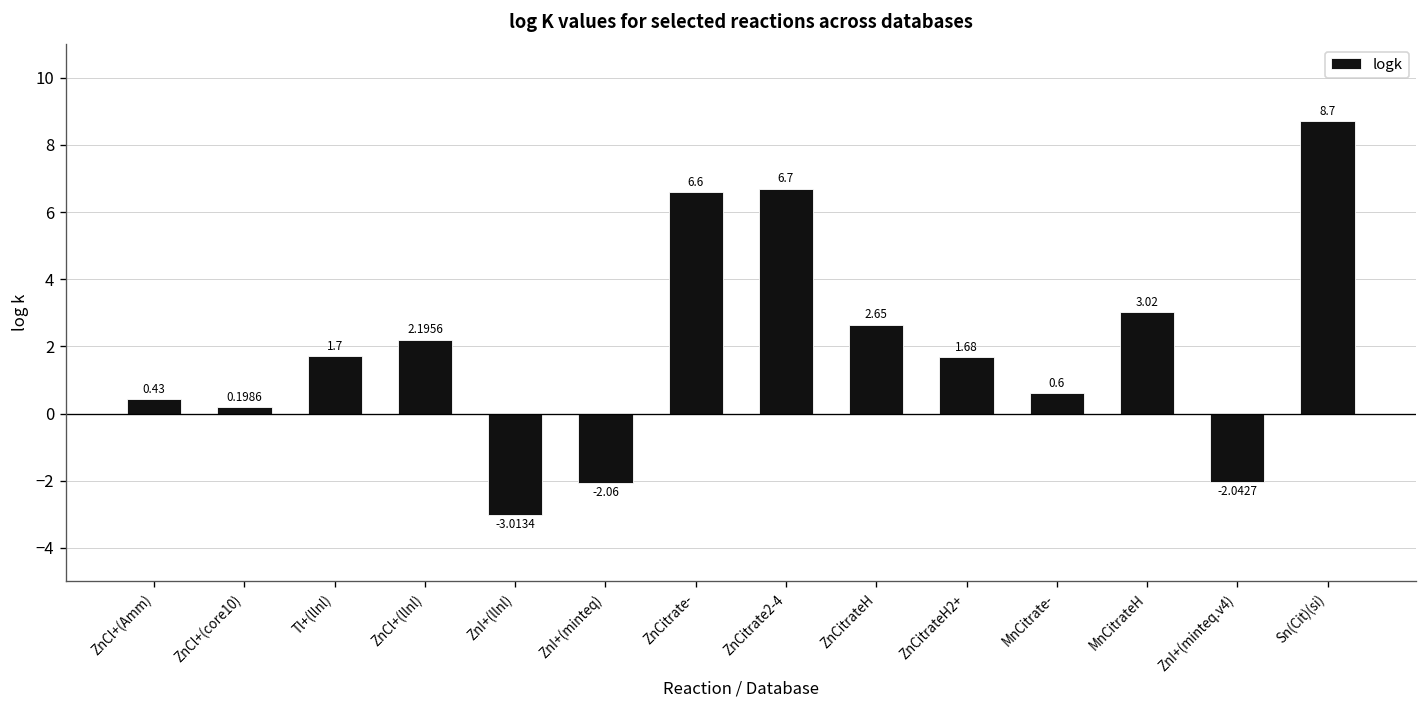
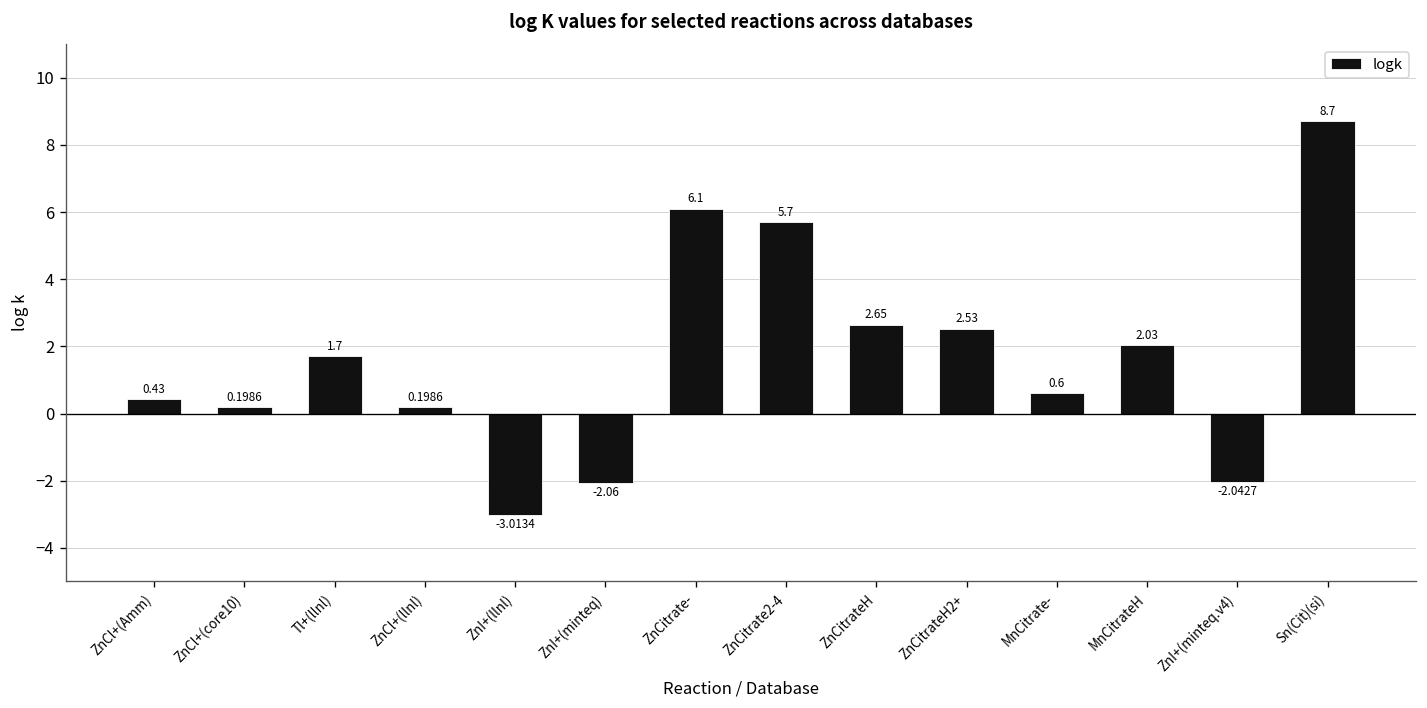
  {
    "ZnCl+(Amm)": 0.43,
    "ZnCl+(core10)": 0.1986,
    "Tl+(llnl)": 1.7,
-   "ZnCl+(llnl)": 2.1956,
+   "ZnCl+(llnl)": 0.1986,
    "ZnI+(llnl)": -3.0134,
    "ZnI+(minteq)": -2.06,
-   "ZnCitrate-": 6.6,
-   "ZnCitrate2-4": 6.7,
+   "ZnCitrate-": 6.1,
+   "ZnCitrate2-4": 5.7,
    "ZnCitrateH": 2.65,
-   "ZnCitrateH2+": 1.68,
+   "ZnCitrateH2+": 2.53,
    "MnCitrate-": 0.6,
-   "MnCitrateH": 3.02,
+   "MnCitrateH": 2.03,
    "ZnI+(minteq.v4)": -2.0427,
    "Sn(Cit)(si)": 8.7
  }
